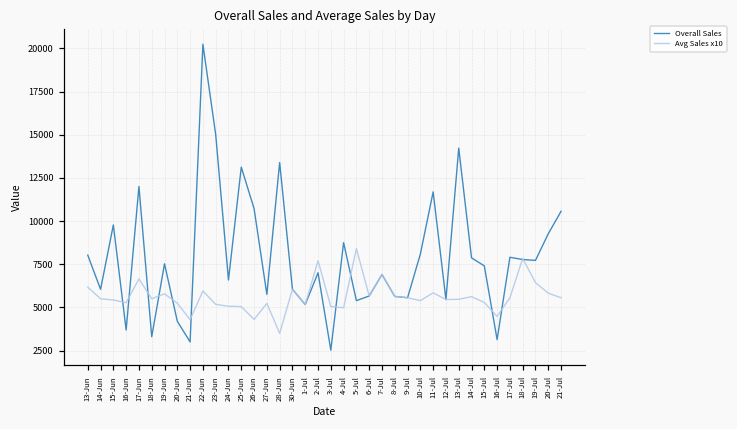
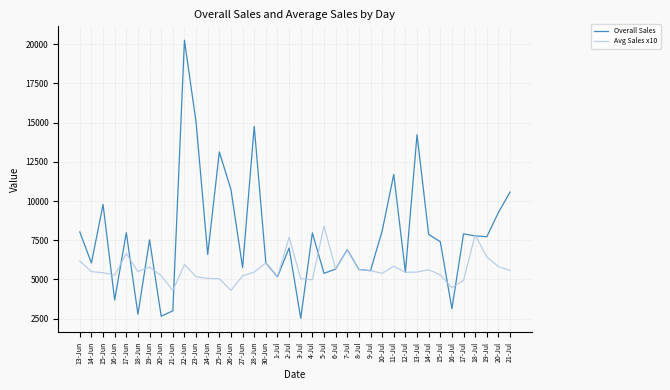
  {
    "Overall Sales": {
      "13-Jun": 8000,
      "14-Jun": 6100,
      "15-Jun": 9800,
      "16-Jun": 3700,
-     "17-Jun": 12000,
-     "18-Jun": 3300,
+     "17-Jun": 8000,
+     "18-Jun": 2800,
      "19-Jun": 7500,
-     "20-Jun": 4200,
+     "20-Jun": 2700,
      "21-Jun": 3000,
      "22-Jun": 20200,
      "23-Jun": 15000,
      "24-Jun": 6600,
      "25-Jun": 13100,
      "26-Jun": 10700,
      "27-Jun": 5800,
-     "28-Jun": 13400,
+     "28-Jun": 14800,
      "2-Jul": 7000,
      "3-Jul": 2500,
-     "4-Jul": 8800,
+     "4-Jul": 8000,
      "5-Jul": 5400,
      "10-Jul": 8100,
      "11-Jul": 11700,
      "13-Jul": 14200,
      "14-Jul": 7900,
      "15-Jul": 7400,
      "16-Jul": 3100,
      "17-Jul": 7900,
      "19-Jul": 7700,
      "20-Jul": 9300,
      "21-Jul": 10600
    },
    "Avg Sales x10": {
      "13-Jun": 6200,
      "14-Jun": 5500,
      "15-Jun": 5400,
      "16-Jun": 5300,
      "17-Jun": 6700,
      "18-Jun": 5500,
      "19-Jun": 5800,
      "20-Jun": 5200,
      "21-Jun": 4300,
      "22-Jun": 6000,
      "23-Jun": 5200,
      "24-Jun": 5100,
      "25-Jun": 5000,
      "26-Jun": 4300,
      "27-Jun": 5200,
-     "28-Jun": 3500,
+     "28-Jun": 5500,
      "2-Jul": 7700,
      "3-Jul": 5100,
      "4-Jul": 5000,
      "5-Jul": 8400,
      "10-Jul": 5400,
      "11-Jul": 5800,
      "13-Jul": 5500,
      "14-Jul": 5600,
      "15-Jul": 5300,
      "16-Jul": 4500,
-     "17-Jul": 5600,
+     "17-Jul": 4900,
      "19-Jul": 6400,
      "20-Jul": 5800,
      "21-Jul": 5600
    }
  }
